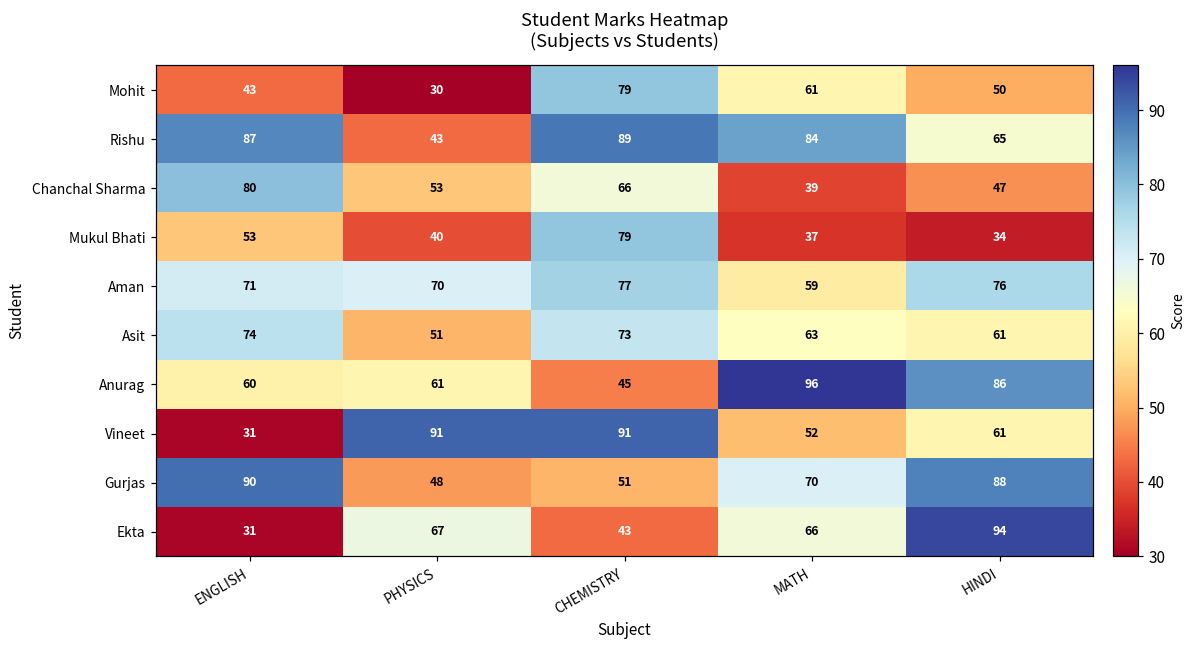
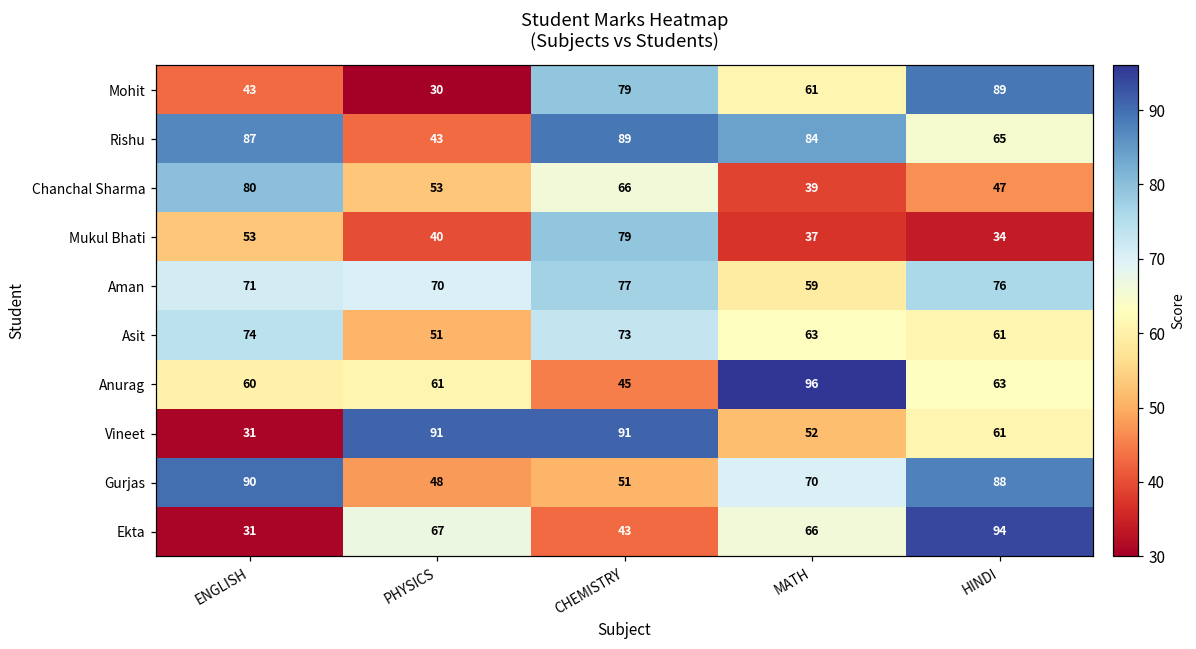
  {
    "Mohit": {
      "ENGLISH": 43,
      "PHYSICS": 30,
      "CHEMISTRY": 79,
      "MATH": 61,
-     "HINDI": 50
+     "HINDI": 89
    },
    "Rishu": {
      "ENGLISH": 87,
      "PHYSICS": 43,
      "CHEMISTRY": 89,
      "MATH": 84,
      "HINDI": 65
    },
    "Chanchal Sharma": {
      "ENGLISH": 80,
      "PHYSICS": 53,
      "CHEMISTRY": 66,
      "MATH": 39,
      "HINDI": 47
    },
    "Mukul Bhati": {
      "ENGLISH": 53,
      "PHYSICS": 40,
      "CHEMISTRY": 79,
      "MATH": 37,
      "HINDI": 34
    },
    "Aman": {
      "ENGLISH": 71,
      "PHYSICS": 70,
      "CHEMISTRY": 77,
      "MATH": 59,
      "HINDI": 76
    },
    "Asit": {
      "ENGLISH": 74,
      "PHYSICS": 51,
      "CHEMISTRY": 73,
      "MATH": 63,
      "HINDI": 61
    },
    "Anurag": {
      "ENGLISH": 60,
      "PHYSICS": 61,
      "CHEMISTRY": 45,
      "MATH": 96,
-     "HINDI": 86
+     "HINDI": 63
    },
    "Vineet": {
      "ENGLISH": 31,
      "PHYSICS": 91,
      "CHEMISTRY": 91,
      "MATH": 52,
      "HINDI": 61
    },
    "Gurjas": {
      "ENGLISH": 90,
      "PHYSICS": 48,
      "CHEMISTRY": 51,
      "MATH": 70,
      "HINDI": 88
    },
    "Ekta": {
      "ENGLISH": 31,
      "PHYSICS": 67,
      "CHEMISTRY": 43,
      "MATH": 66,
      "HINDI": 94
    }
  }
